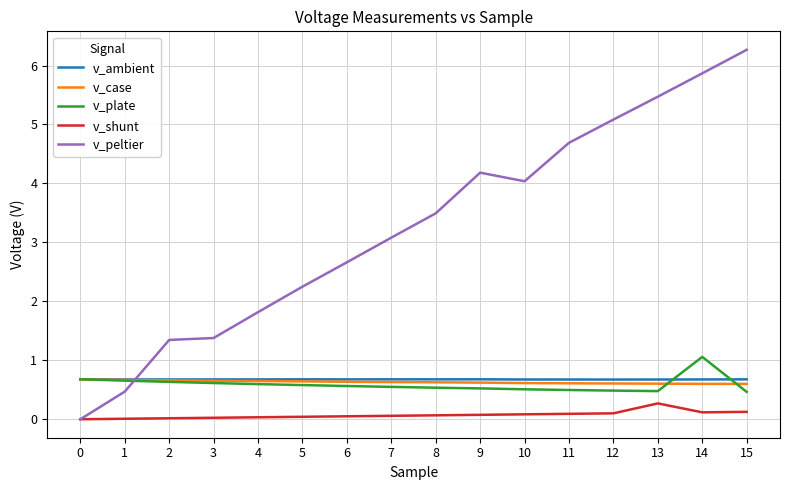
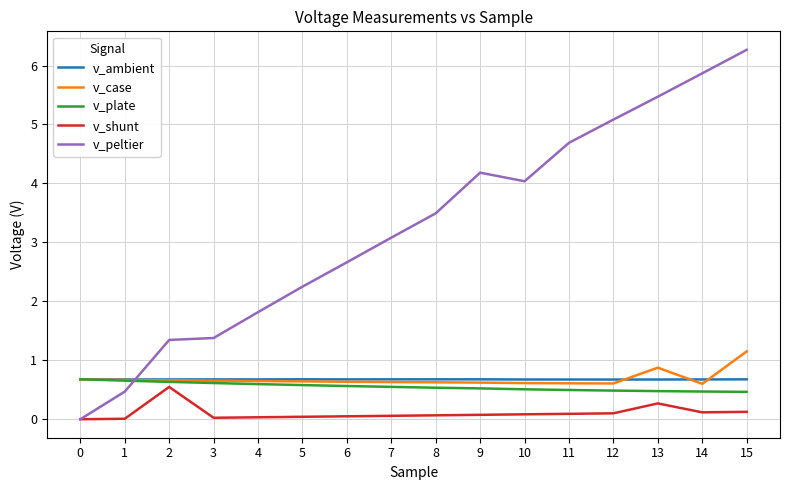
  {
    "v_ambient": {
      "7": 0.7,
      "8": 0.7,
      "9": 0.7,
      "10": 0.7,
      "11": 0.7,
      "12": 0.7,
      "13": 0.7,
      "14": 0.7,
      "15": 0.7
    },
    "v_case": {
      "7": 0.6,
      "8": 0.6,
      "9": 0.6,
      "10": 0.6,
      "11": 0.6,
      "12": 0.6,
-     "13": 0.6,
+     "13": 0.9,
      "14": 0.6,
-     "15": 0.6
+     "15": 1.2
    },
    "v_plate": {
      "4": 0.6,
      "5": 0.6,
      "6": 0.6,
      "7": 0.5,
      "8": 0.5,
      "9": 0.5,
      "10": 0.5,
      "11": 0.5,
      "12": 0.5,
      "13": 0.5,
-     "14": 1.1,
+     "14": 0.5,
      "15": 0.5
    },
    "v_shunt": {
      "1": 0.0,
-     "2": 0.0,
+     "2": 0.5,
      "3": 0.0,
      "4": 0.0,
      "5": 0.0,
      "6": 0.0,
      "7": 0.1,
      "8": 0.1,
      "9": 0.1,
      "10": 0.1,
      "11": 0.1,
      "12": 0.1,
      "13": 0.3,
      "14": 0.1,
      "15": 0.1
    },
    "v_peltier": {
      "1": 0.5,
      "2": 1.3,
      "3": 1.4,
      "4": 1.8,
      "5": 2.2,
      "6": 2.7,
      "7": 3.1,
      "8": 3.5,
      "9": 4.2,
      "10": 4.0,
      "11": 4.7,
      "12": 5.1,
      "13": 5.5,
      "14": 5.9,
      "15": 6.3
    }
  }
